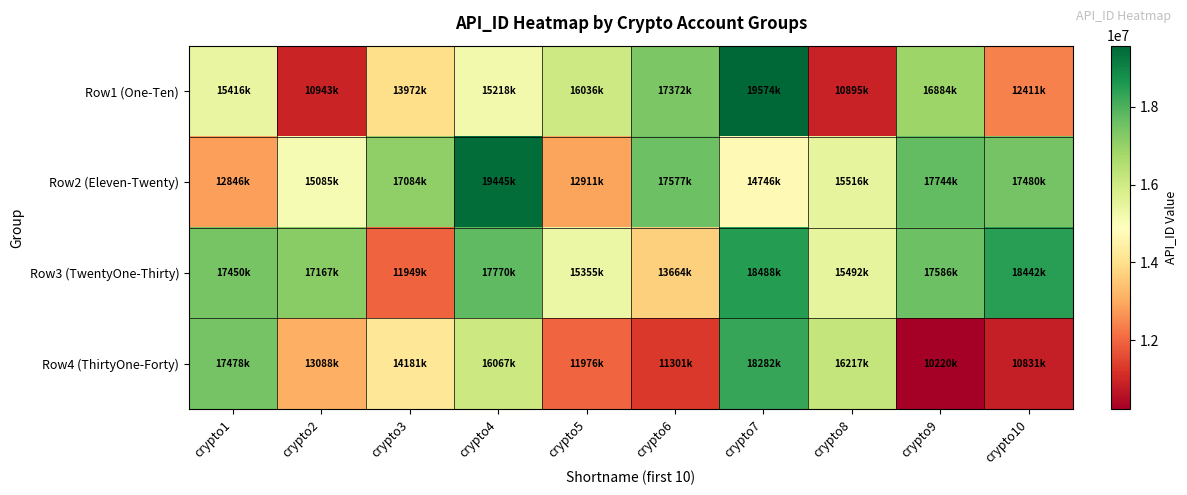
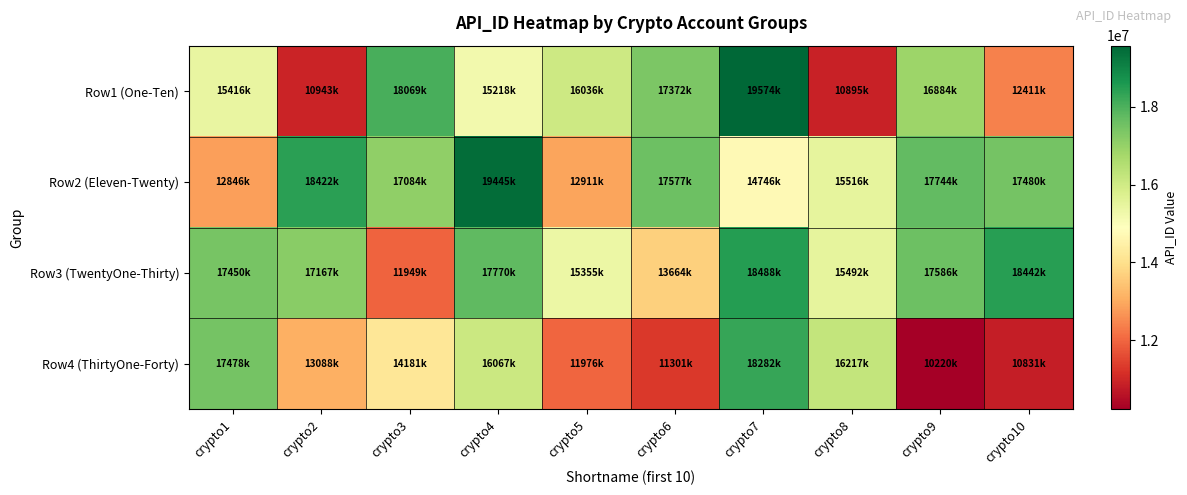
  {
    "Row1 (One-Ten)": {
      "crypto1": "15416k",
      "crypto2": "10943k",
-     "crypto3": "13972k",
+     "crypto3": "18069k",
      "crypto4": "15218k",
      "crypto5": "16036k",
      "crypto6": "17372k",
      "crypto7": "19574k",
      "crypto8": "10895k",
      "crypto9": "16884k",
      "crypto10": "12411k"
    },
    "Row2 (Eleven-Twenty)": {
      "crypto1": "12846k",
-     "crypto2": "15085k",
+     "crypto2": "18422k",
      "crypto3": "17084k",
      "crypto4": "19445k",
      "crypto5": "12911k",
      "crypto6": "17577k",
      "crypto7": "14746k",
      "crypto8": "15516k",
      "crypto9": "17744k",
      "crypto10": "17480k"
    },
    "Row3 (TwentyOne-Thirty)": {
      "crypto1": "17450k",
      "crypto2": "17167k",
      "crypto3": "11949k",
      "crypto4": "17770k",
      "crypto5": "15355k",
      "crypto6": "13664k",
      "crypto7": "18488k",
      "crypto8": "15492k",
      "crypto9": "17586k",
      "crypto10": "18442k"
    },
    "Row4 (ThirtyOne-Forty)": {
      "crypto1": "17478k",
      "crypto2": "13088k",
      "crypto3": "14181k",
      "crypto4": "16067k",
      "crypto5": "11976k",
      "crypto6": "11301k",
      "crypto7": "18282k",
      "crypto8": "16217k",
      "crypto9": "10220k",
      "crypto10": "10831k"
    }
  }
